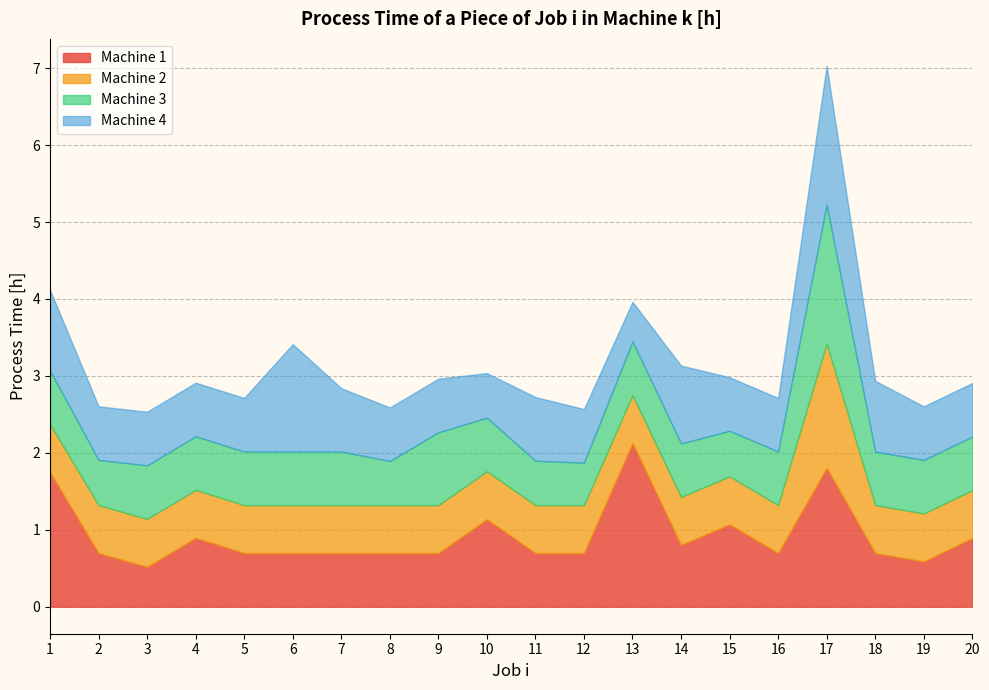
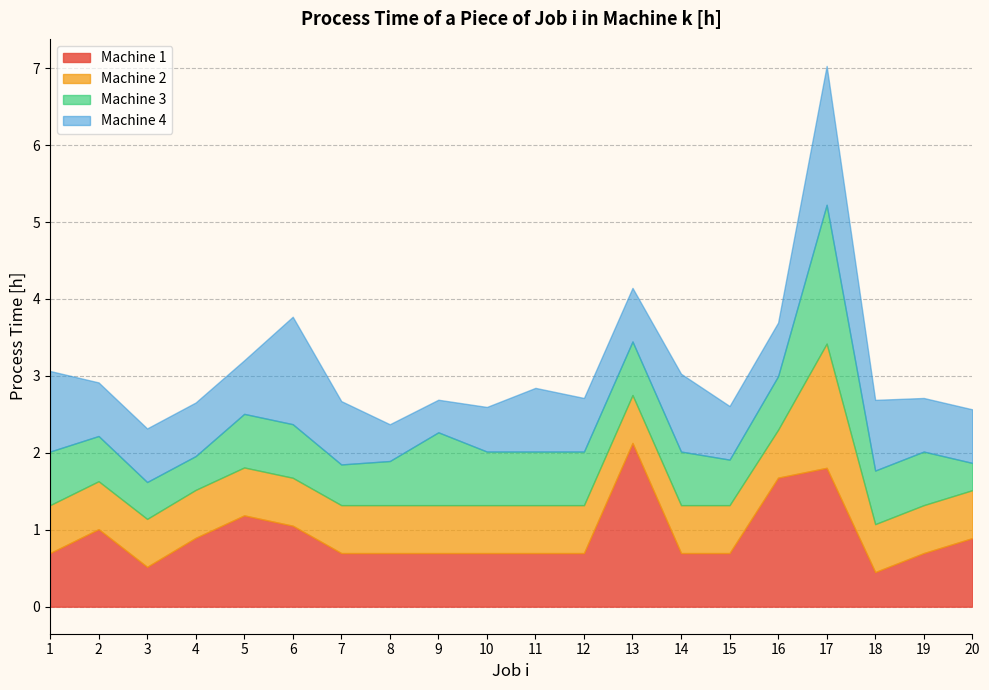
  {
    "Machine 1": {
-     "1": 1.7,
-     "2": 0.7,
+     "1": 0.7,
+     "2": 1.0,
      "3": 0.5,
      "4": 0.9,
-     "5": 0.7,
-     "6": 0.7,
+     "5": 1.2,
+     "6": 1.1,
      "7": 0.7,
      "8": 0.7,
      "9": 0.7,
-     "10": 1.1,
+     "10": 0.7,
      "11": 0.7,
      "12": 0.7,
      "13": 2.1,
-     "14": 0.8,
-     "15": 1.1,
-     "16": 0.7,
+     "14": 0.7,
+     "15": 0.7,
+     "16": 1.7,
      "17": 1.8,
-     "18": 0.7,
-     "19": 0.6,
+     "18": 0.4,
+     "19": 0.7,
      "20": 0.9
    },
    "Machine 2": {
      "1": 0.6,
      "2": 0.6,
      "3": 0.6,
      "4": 0.6,
      "5": 0.6,
      "6": 0.6,
      "7": 0.6,
      "8": 0.6,
      "9": 0.6,
      "10": 0.6,
      "11": 0.6,
      "12": 0.6,
      "13": 0.6,
      "14": 0.6,
      "15": 0.6,
      "16": 0.6,
      "17": 1.6,
      "18": 0.6,
      "19": 0.6,
      "20": 0.6
    },
    "Machine 3": {
      "1": 0.7,
      "2": 0.6,
-     "3": 0.7,
-     "4": 0.7,
+     "3": 0.5,
+     "4": 0.4,
      "5": 0.7,
      "6": 0.7,
-     "7": 0.7,
+     "7": 0.5,
      "8": 0.6,
      "9": 0.9,
      "10": 0.7,
-     "11": 0.6,
-     "12": 0.6,
+     "11": 0.7,
+     "12": 0.7,
      "13": 0.7,
      "14": 0.7,
      "15": 0.6,
      "16": 0.7,
      "17": 1.8,
      "18": 0.7,
      "19": 0.7,
-     "20": 0.7
+     "20": 0.4
    },
    "Machine 4": {
      "1": 1.0,
      "2": 0.7,
      "3": 0.7,
      "4": 0.7,
      "5": 0.7,
      "6": 1.4,
      "7": 0.8,
-     "8": 0.7,
-     "9": 0.7,
+     "8": 0.5,
+     "9": 0.4,
      "10": 0.6,
      "11": 0.8,
      "12": 0.7,
-     "13": 0.5,
+     "13": 0.7,
      "14": 1.0,
      "15": 0.7,
      "16": 0.7,
      "17": 1.8,
      "18": 0.9,
      "19": 0.7,
      "20": 0.7
    }
  }
